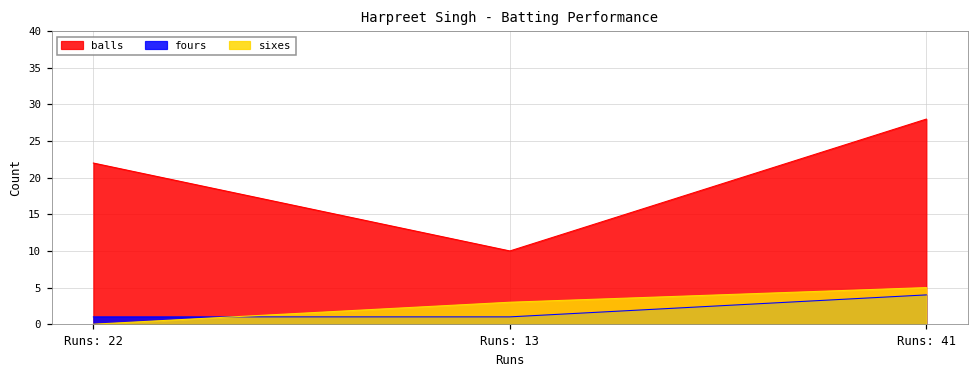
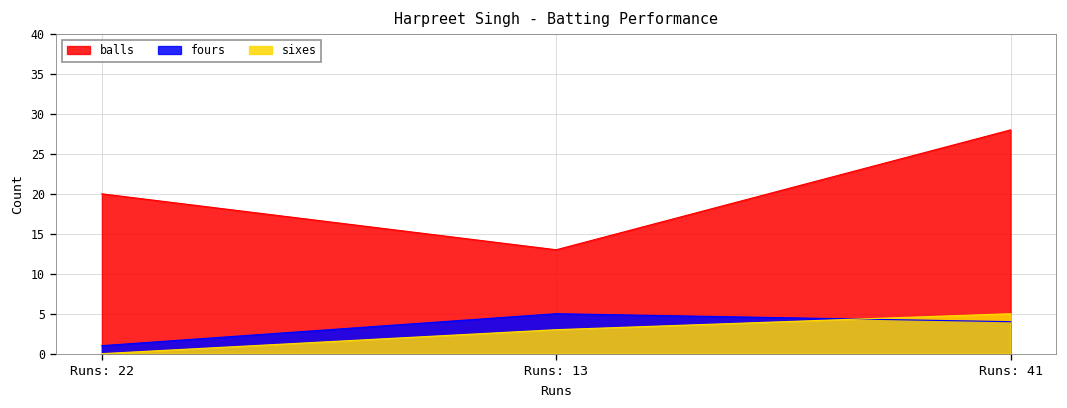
  {
    "balls": {
-     "Runs: 22": 22,
-     "Runs: 13": 10,
+     "Runs: 22": 20,
+     "Runs: 13": 13,
      "Runs: 41": 28
    },
    "fours": {
      "Runs: 22": 1,
-     "Runs: 13": 1,
+     "Runs: 13": 5,
      "Runs: 41": 4
    },
    "sixes": {
      "Runs: 22": 0,
      "Runs: 13": 3,
      "Runs: 41": 5
    }
  }
